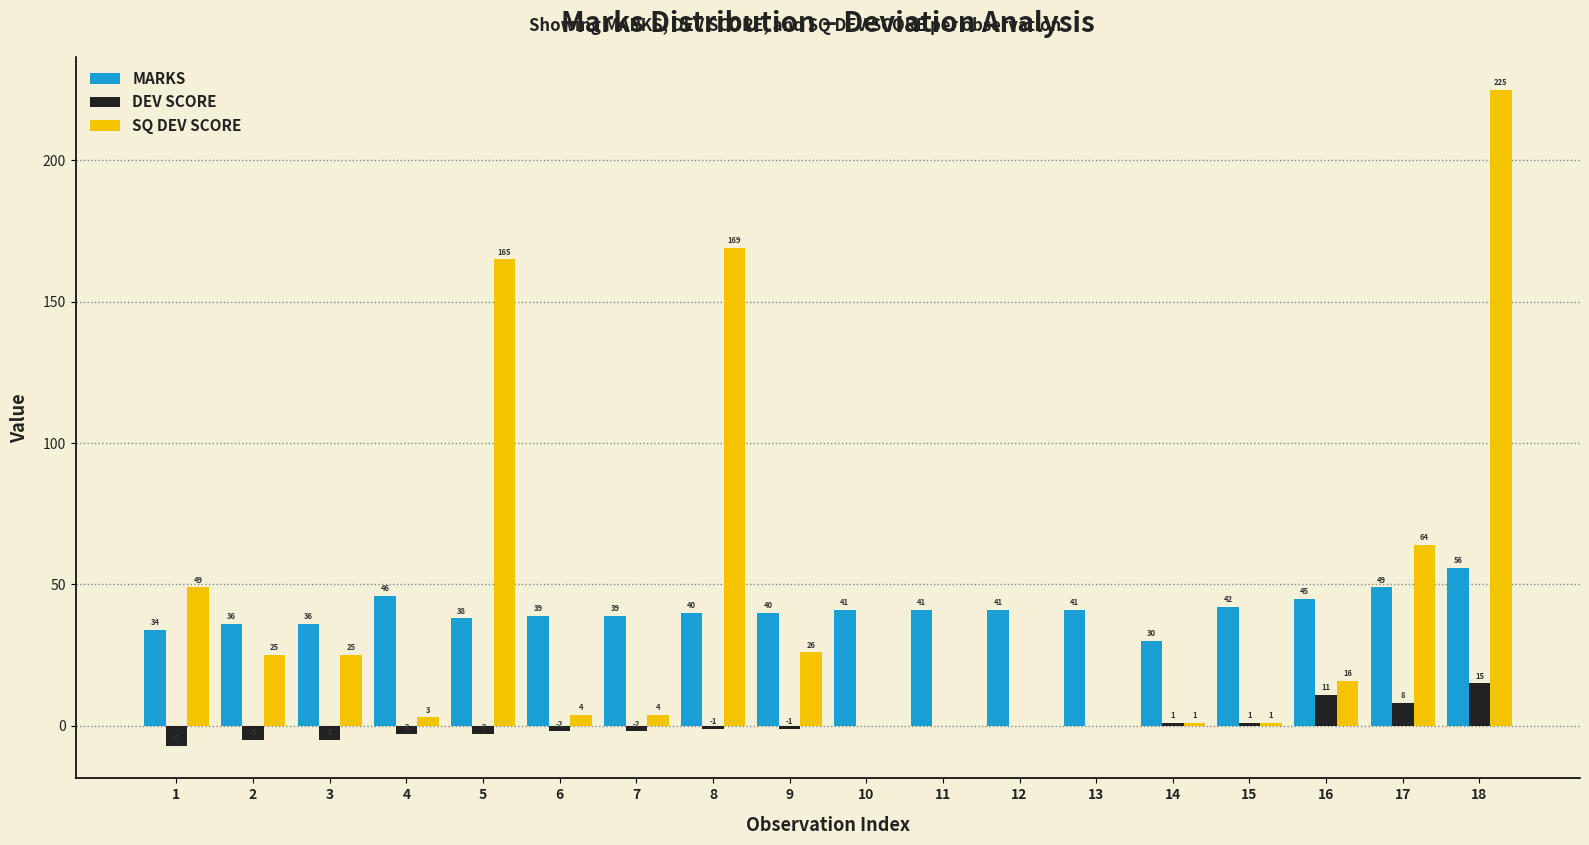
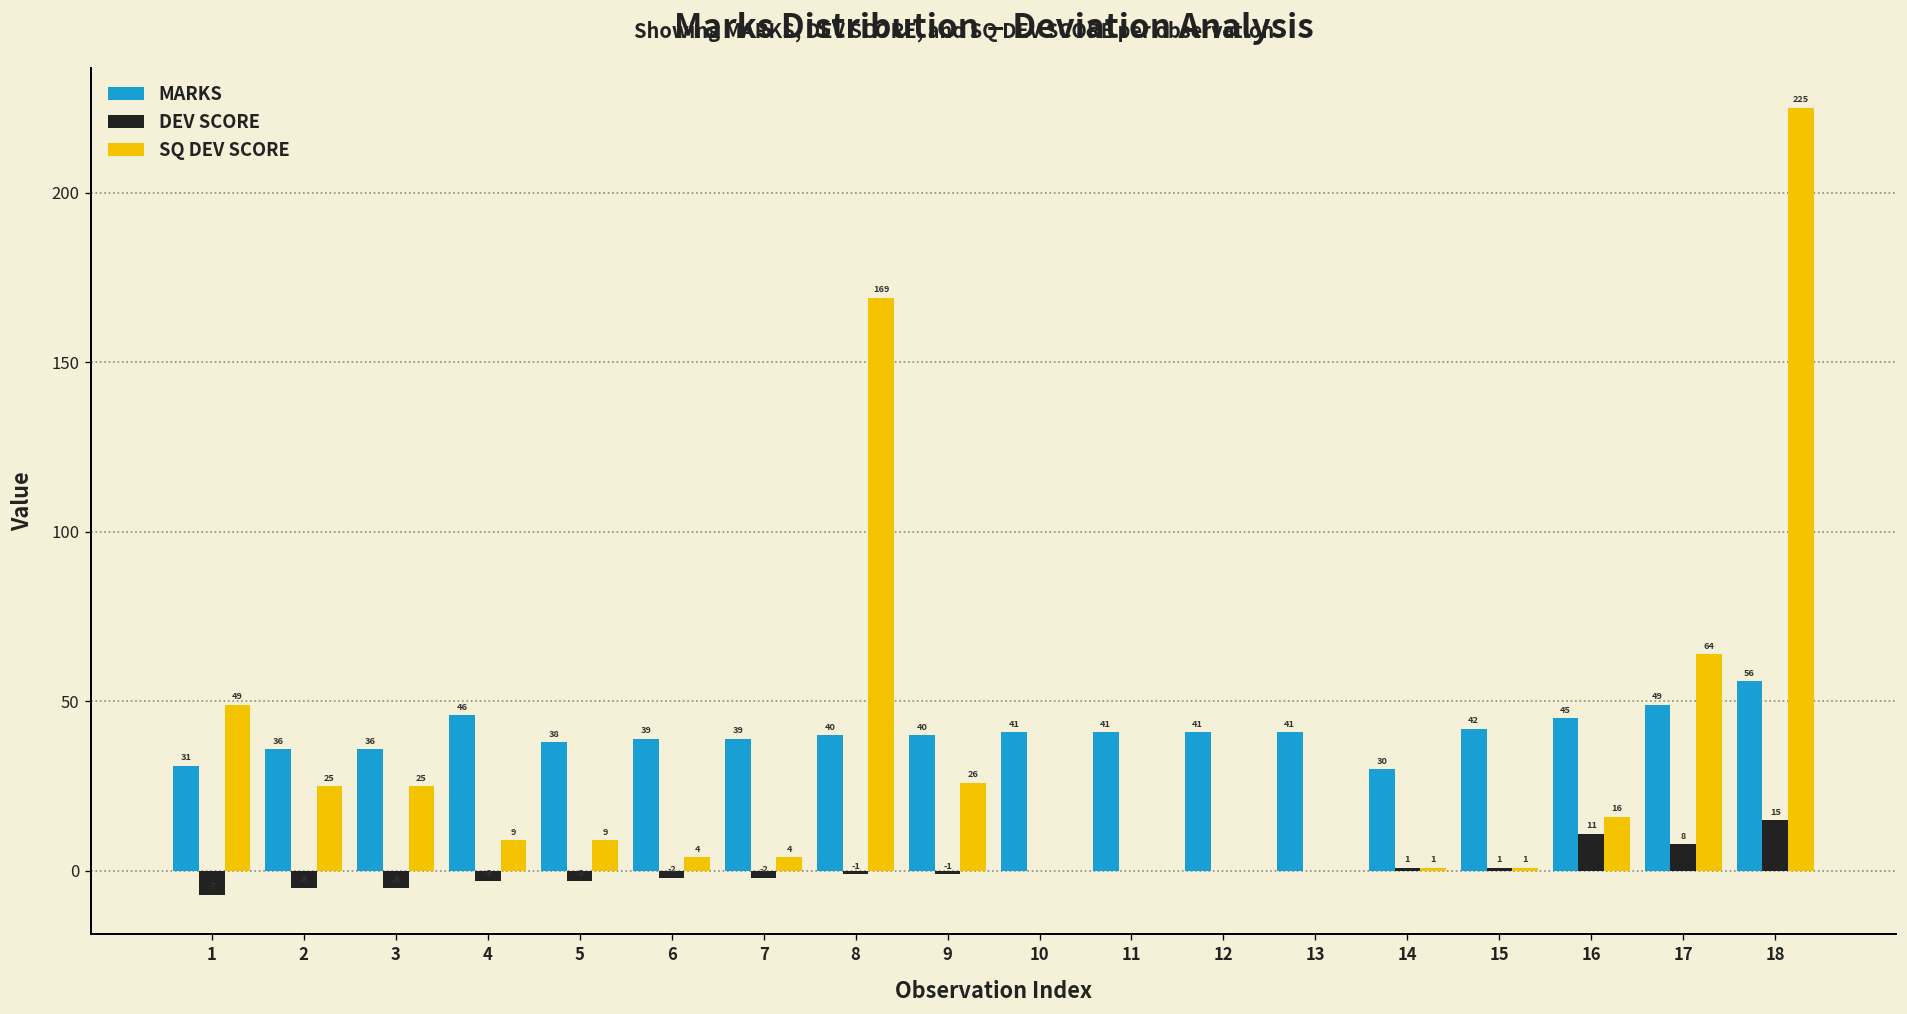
  {
    "MARKS": {
-     "1": 34,
+     "1": 31,
      "2": 36,
      "3": 36,
      "4": 46,
      "5": 38,
      "6": 39,
      "7": 39,
      "8": 40,
      "9": 40,
      "10": 41,
      "11": 41,
      "12": 41,
      "13": 41,
      "14": 30,
      "15": 42,
      "16": 45,
      "17": 49,
      "18": 56
    },
    "DEV SCORE": {
      "6": -2,
      "7": -2,
      "8": -1,
      "9": -1,
      "14": 1,
      "15": 1,
      "16": 11,
      "17": 8,
      "18": 15
    },
    "SQ DEV SCORE": {
      "1": 49,
      "2": 25,
      "3": 25,
-     "4": 3,
-     "5": 165,
+     "4": 9,
+     "5": 9,
      "6": 4,
      "7": 4,
      "8": 169,
      "9": 26,
      "14": 1,
      "15": 1,
      "16": 16,
      "17": 64,
      "18": 225
    }
  }
